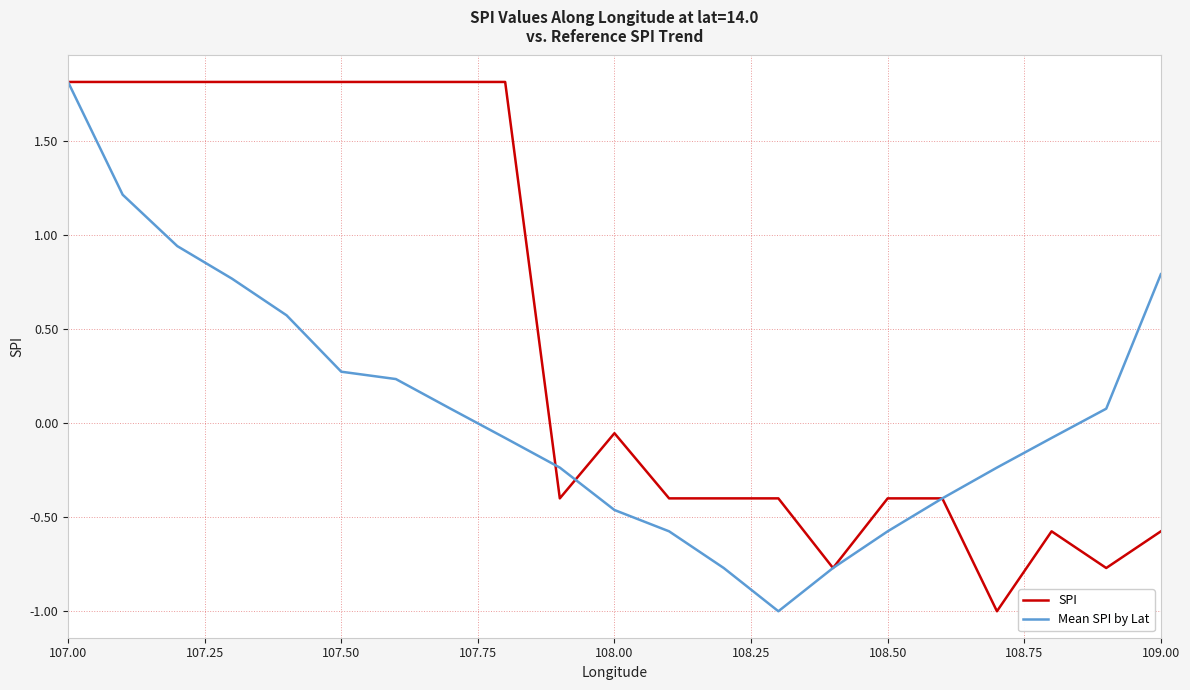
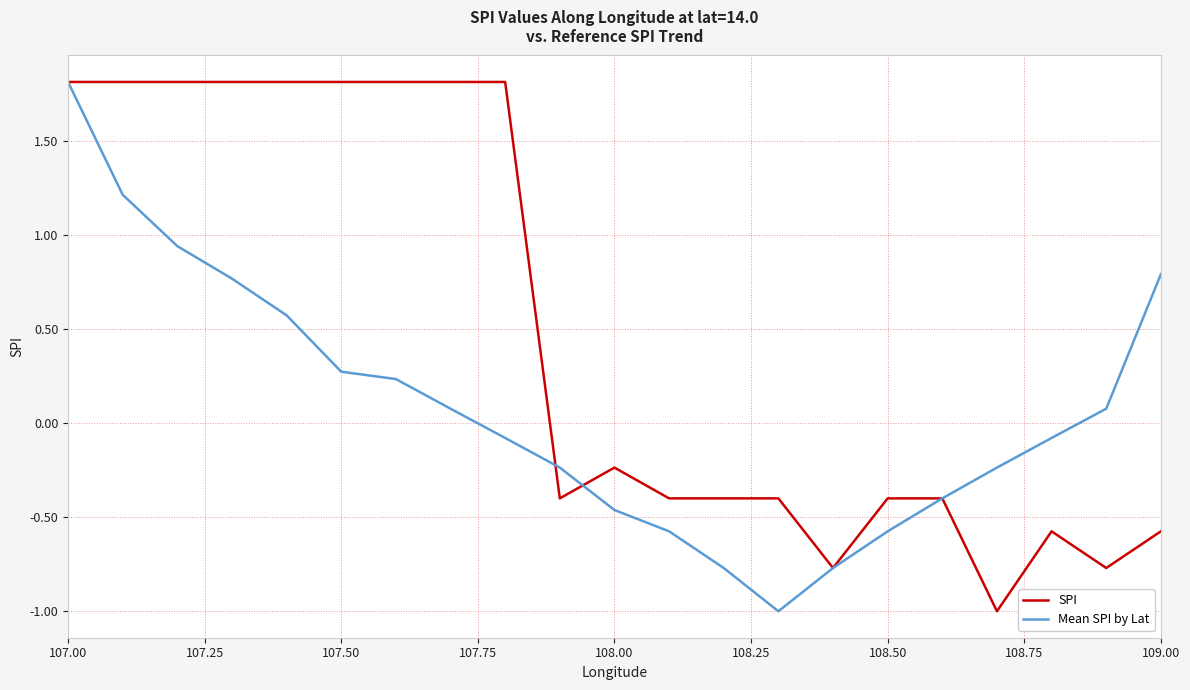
  {
    "SPI": {
      "107.50": 1.82,
-     "108.00": -0.05,
+     "108.00": -0.24,
      "108.50": -0.40,
      "109.00": -0.57
    },
    "Mean SPI by Lat": {
      "107.50": 0.27,
      "108.00": -0.46,
      "108.50": -0.57,
      "109.00": 0.79
    }
  }
